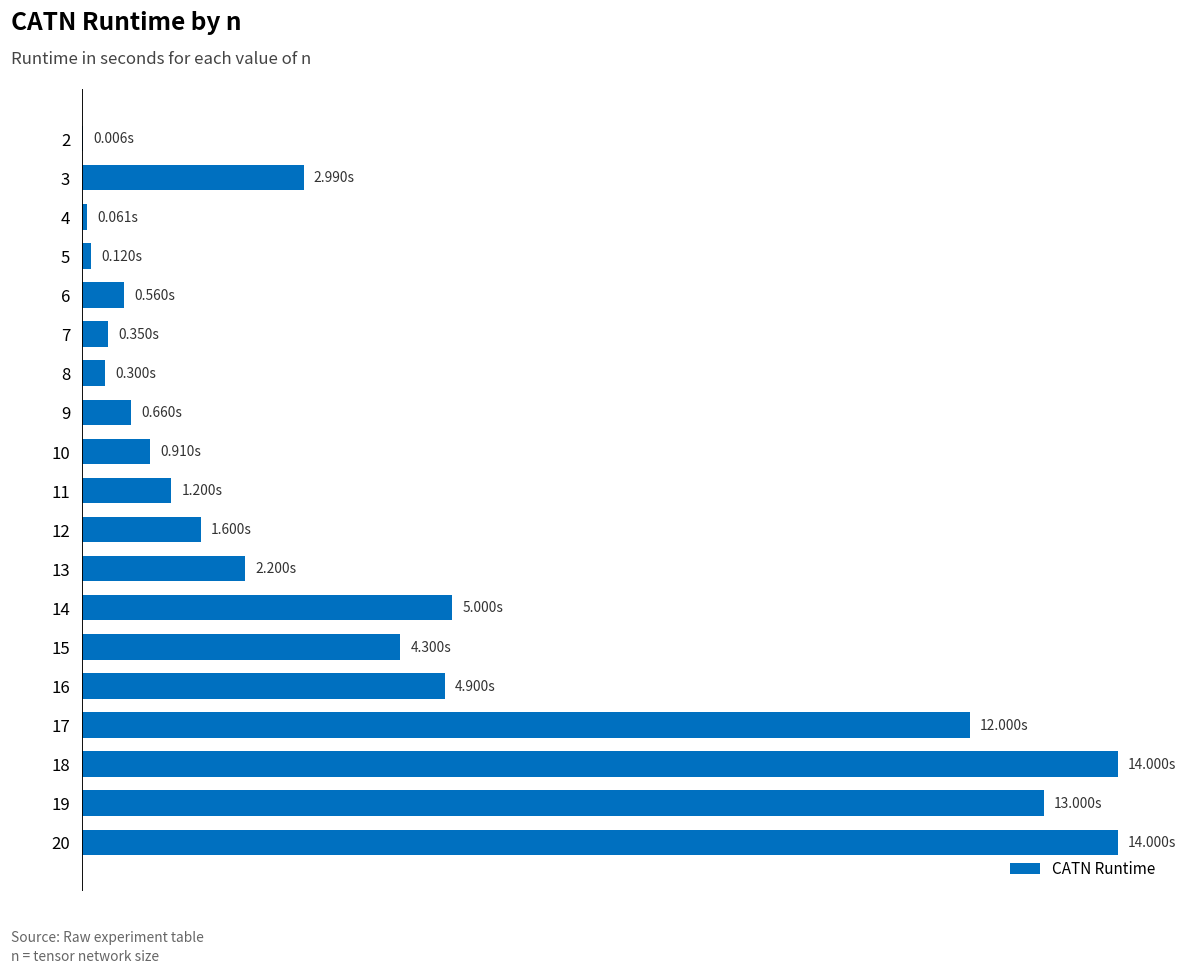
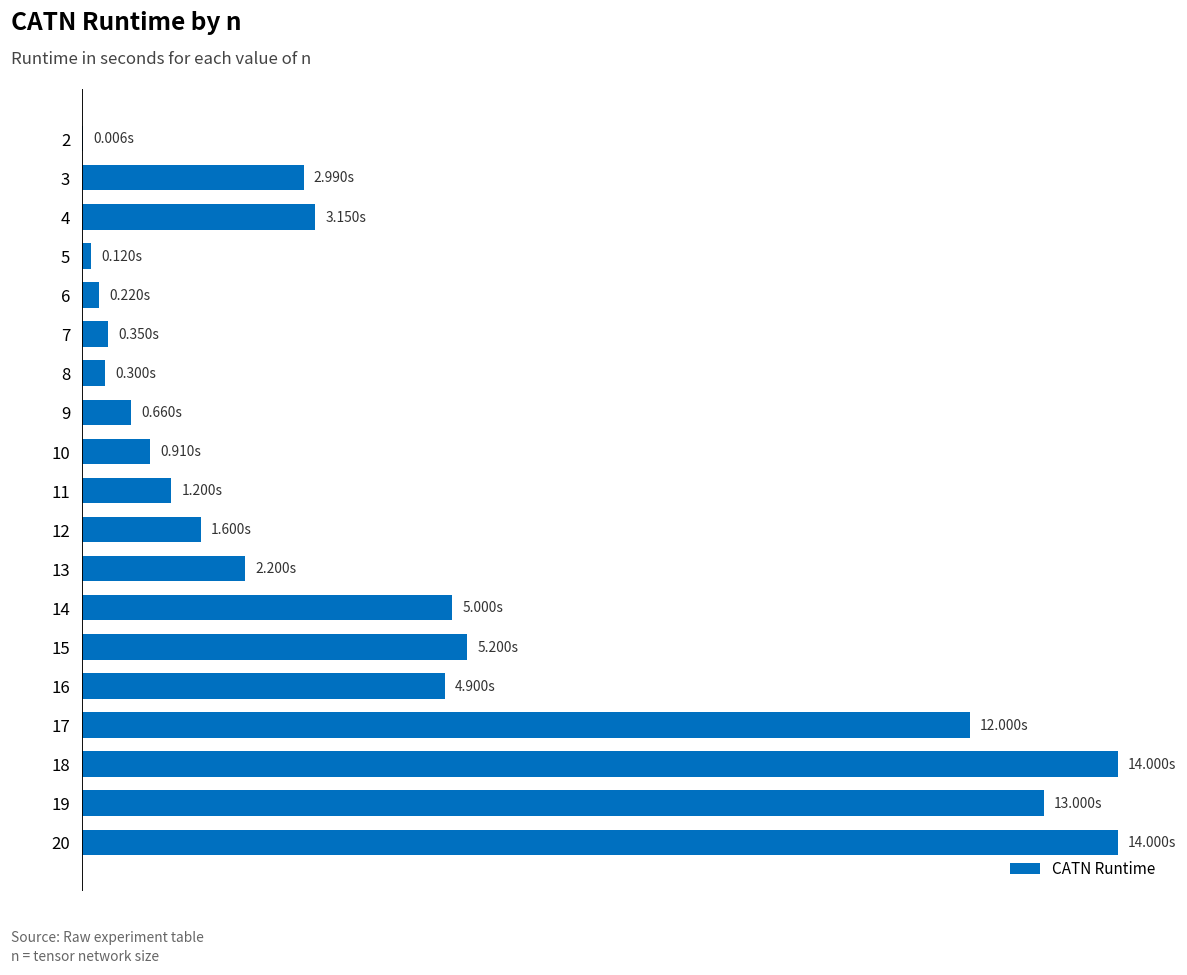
  {
    "2": "0.006s",
    "3": "2.990s",
-   "4": "0.061s",
+   "4": "3.150s",
    "5": "0.120s",
-   "6": "0.560s",
+   "6": "0.220s",
    "7": "0.350s",
    "8": "0.300s",
    "9": "0.660s",
    "10": "0.910s",
    "11": "1.200s",
    "12": "1.600s",
    "13": "2.200s",
    "14": "5.000s",
-   "15": "4.300s",
+   "15": "5.200s",
    "16": "4.900s",
    "17": "12.000s",
    "18": "14.000s",
    "19": "13.000s",
    "20": "14.000s"
  }
